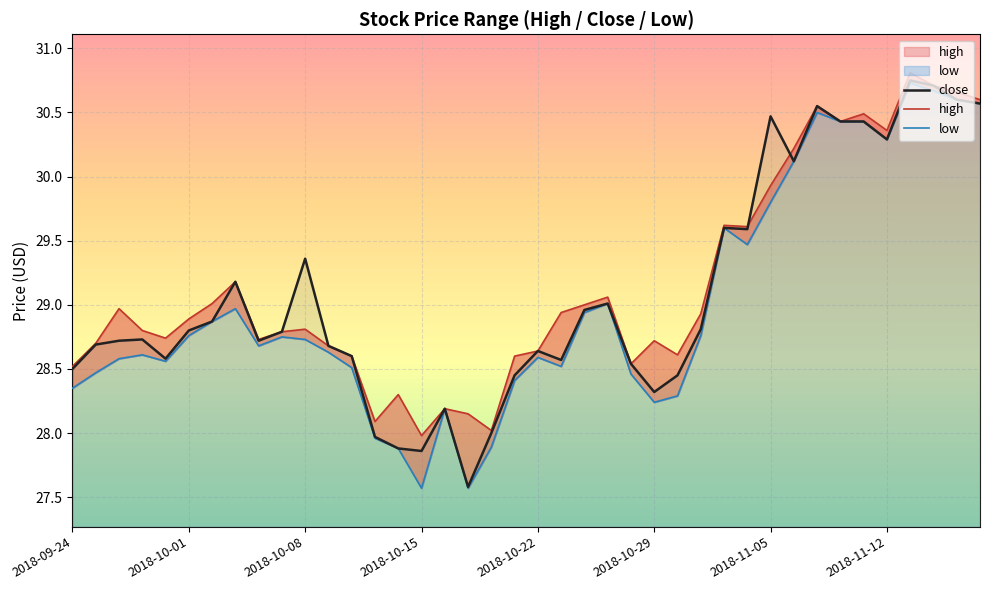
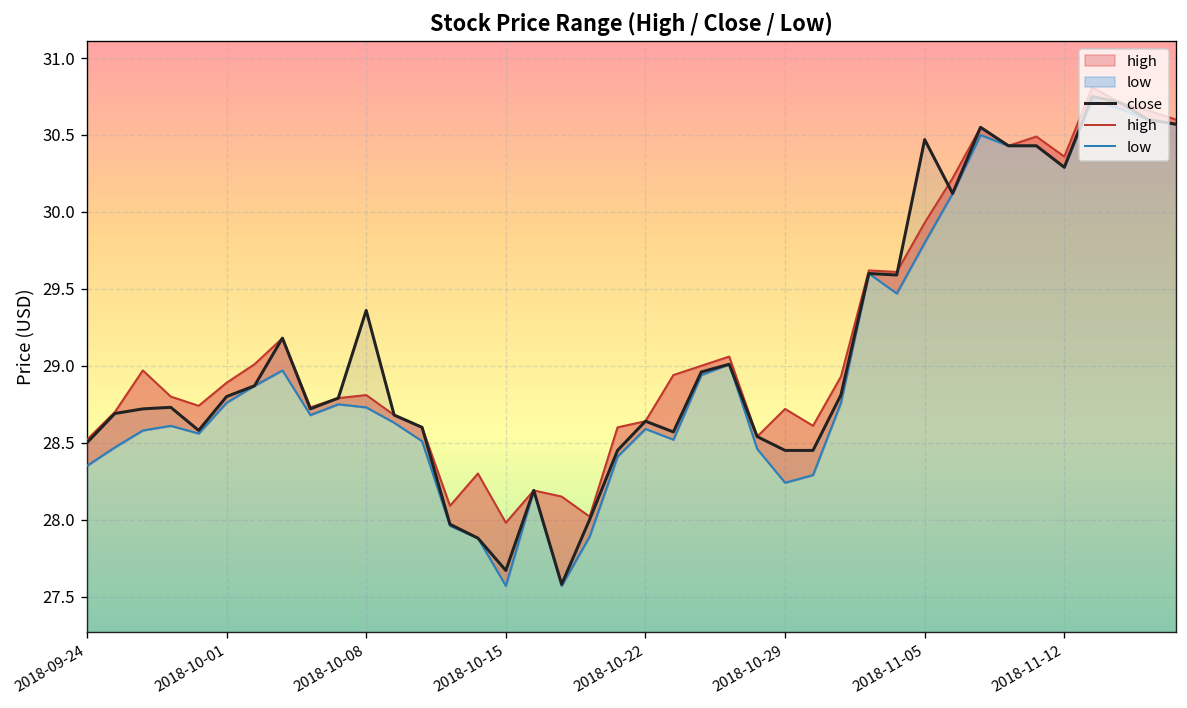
  {
    "close": {
      "2018-10-01": 28.80,
      "2018-10-08": 29.36,
-     "2018-10-15": 27.86,
-     "2018-10-29": 28.32,
+     "2018-10-15": 27.67,
+     "2018-10-29": 28.45,
      "2018-11-05": 30.47
    }
  }
